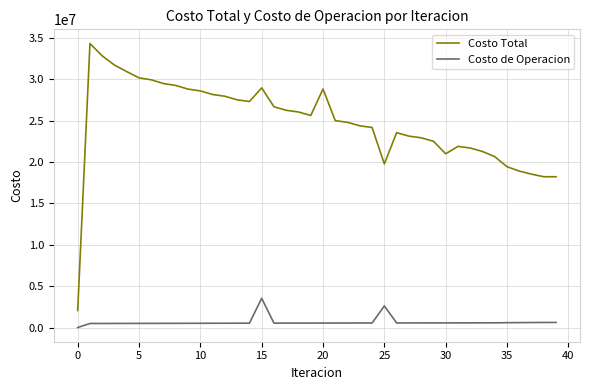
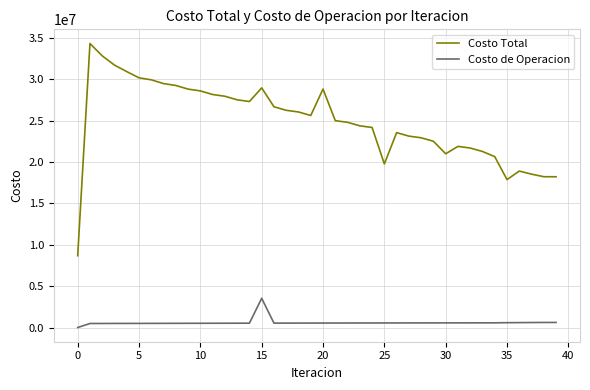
  {
    "Costo Total": {
-     "0": 2000000,
+     "0": 9000000,
      "5": 30000000,
      "10": 29000000,
      "15": 29000000,
      "20": 29000000,
      "25": 20000000,
      "30": 21000000,
-     "35": 19000000
+     "35": 18000000
    },
    "Costo de Operacion": {
      "0": 0,
      "5": 0,
      "10": 1000000,
      "15": 4000000,
      "20": 1000000,
-     "25": 3000000,
+     "25": 1000000,
      "30": 1000000,
      "35": 1000000
    }
  }
